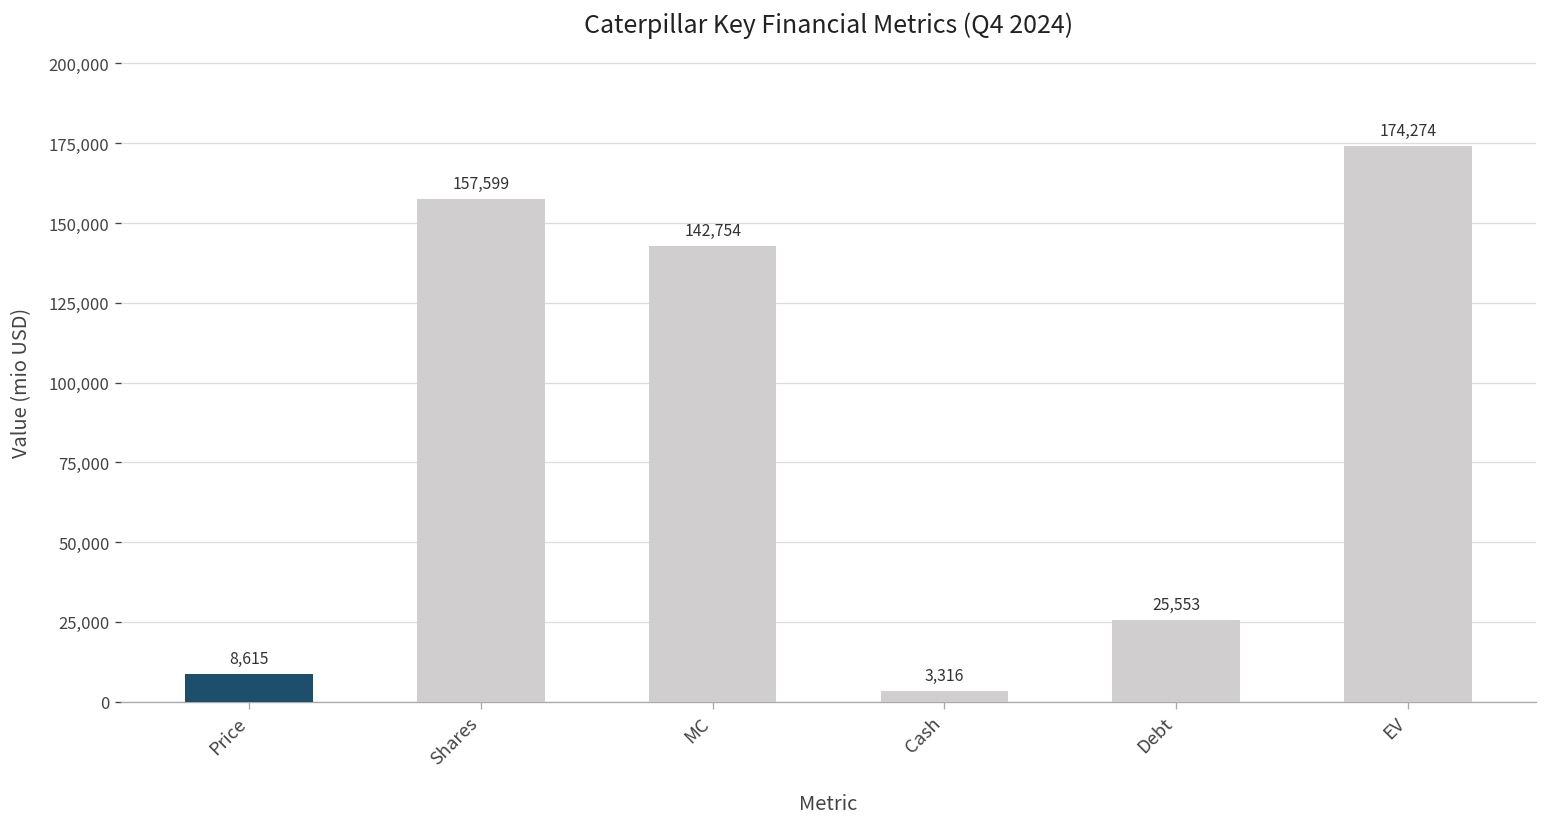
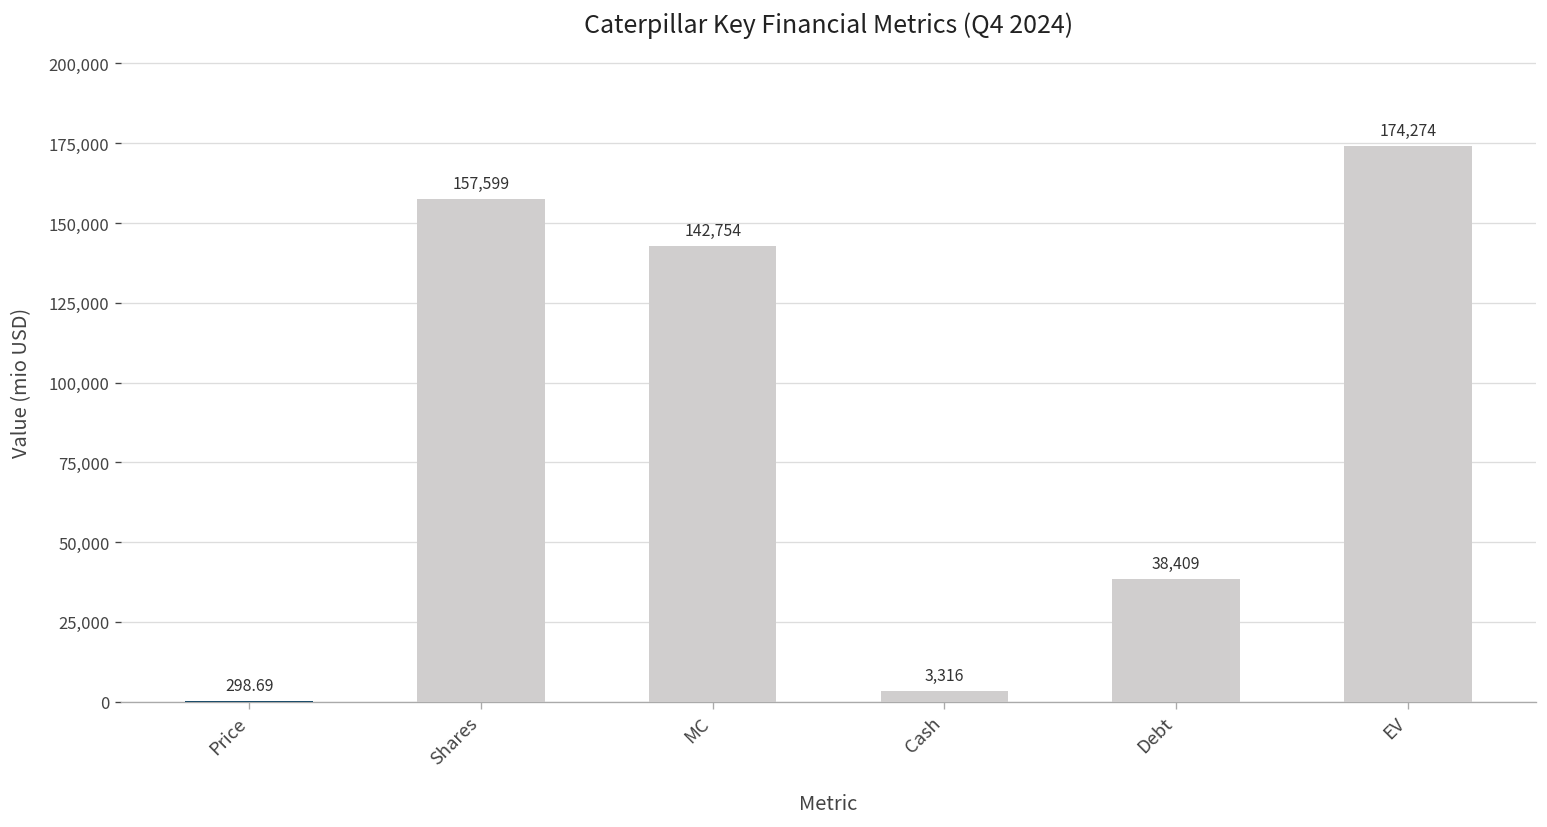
  {
-   "Price": "8,615",
+   "Price": "298.69",
    "Shares": "157,599",
    "MC": "142,754",
    "Cash": "3,316",
-   "Debt": "25,553",
+   "Debt": "38,409",
    "EV": "174,274"
  }
